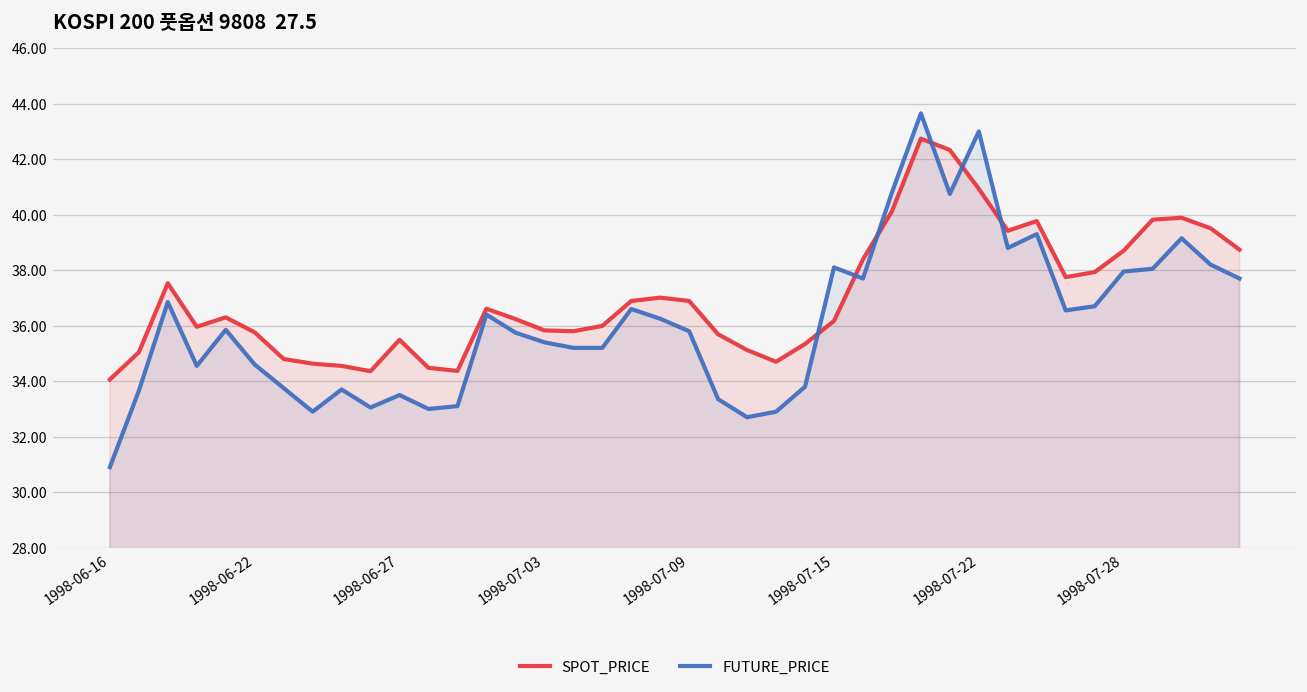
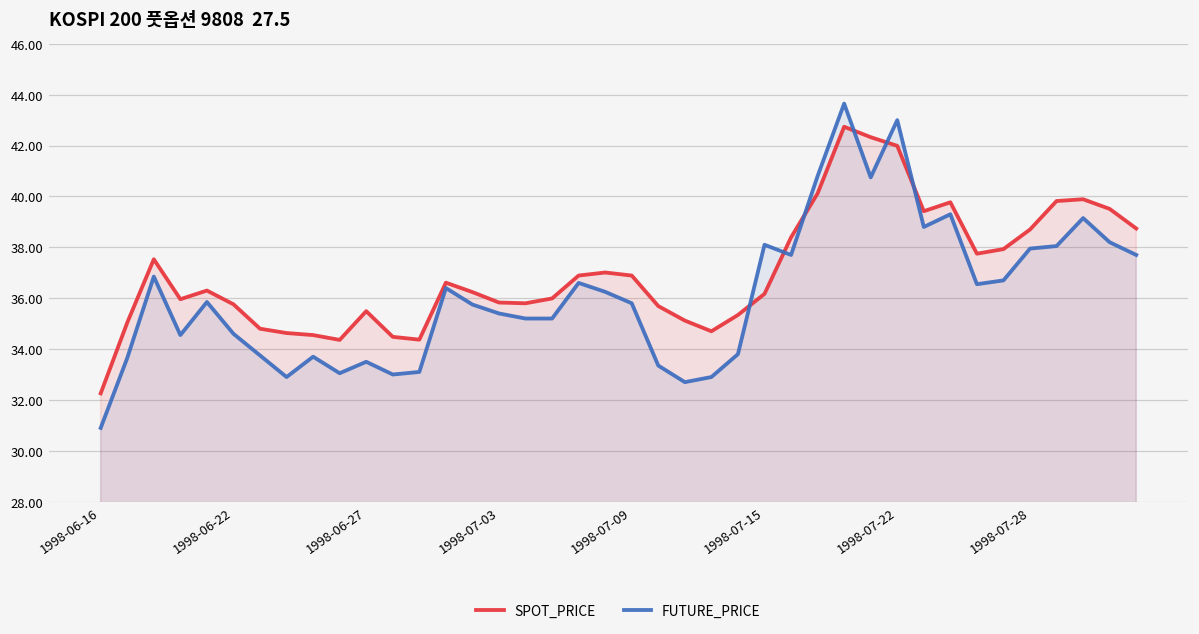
  {
    "SPOT_PRICE": {
-     "1998-06-16": 34.1,
+     "1998-06-16": 32.3,
      "1998-06-22": 35.8,
      "1998-06-27": 35.5,
      "1998-07-03": 35.8,
      "1998-07-09": 36.9,
      "1998-07-15": 36.2,
-     "1998-07-22": 40.9,
+     "1998-07-22": 42.0,
      "1998-07-28": 38.7
    },
    "FUTURE_PRICE": {
      "1998-06-16": 30.9,
      "1998-06-22": 34.6,
      "1998-06-27": 33.5,
      "1998-07-03": 35.4,
      "1998-07-09": 35.8,
      "1998-07-15": 38.1,
      "1998-07-22": 43.0,
      "1998-07-28": 38.0
    }
  }
